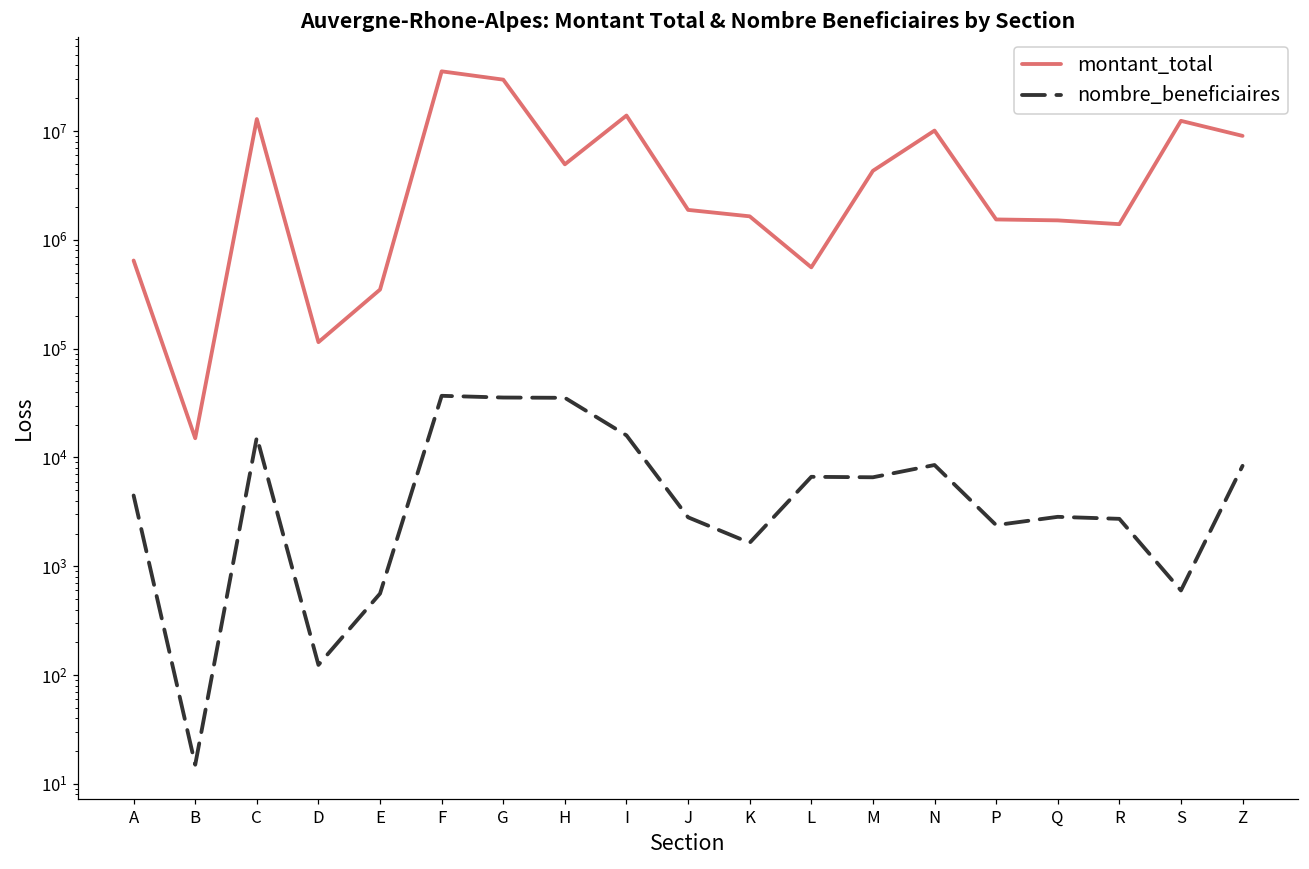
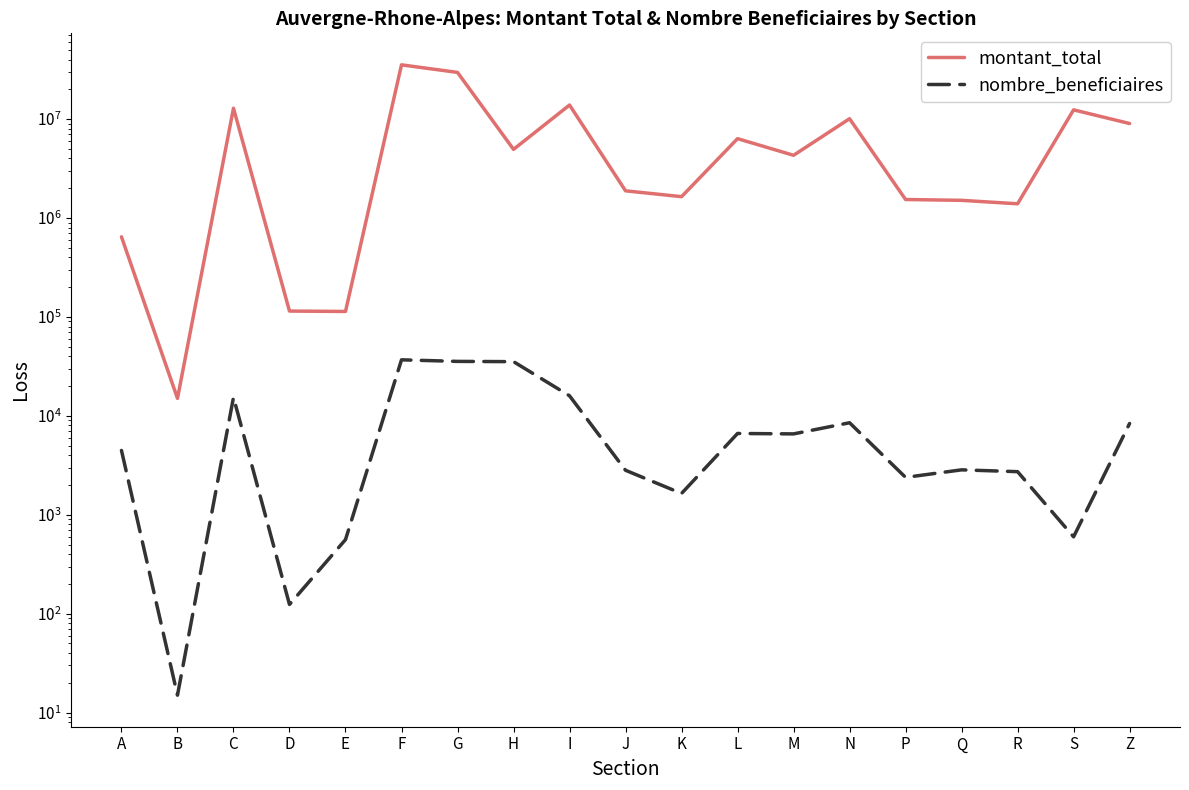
  {
    "montant_total": {
      "A": 600000,
      "B": 15000,
      "C": 13000000,
      "D": 110000,
-     "E": 350000,
+     "E": 110000,
      "F": 35000000,
      "G": 30000000,
      "H": 5000000,
      "I": 14000000,
      "J": 1900000,
      "K": 1600000,
-     "L": 600000,
+     "L": 6000000,
      "M": 4000000,
      "N": 10000000,
      "P": 1500000,
      "Q": 1500000,
      "R": 1400000,
      "S": 12000000,
      "Z": 9000000
    },
    "nombre_beneficiaires": {
      "A": 4000,
      "B": 15,
      "C": 15000,
      "D": 120,
      "E": 600,
      "F": 37000,
      "G": 36000,
      "H": 35000,
      "I": 16000,
      "J": 2800,
      "K": 1600,
      "L": 7000,
      "M": 7000,
      "N": 9000,
      "P": 2400,
      "Q": 2800,
      "R": 2700,
      "S": 600,
      "Z": 8000
    }
  }
